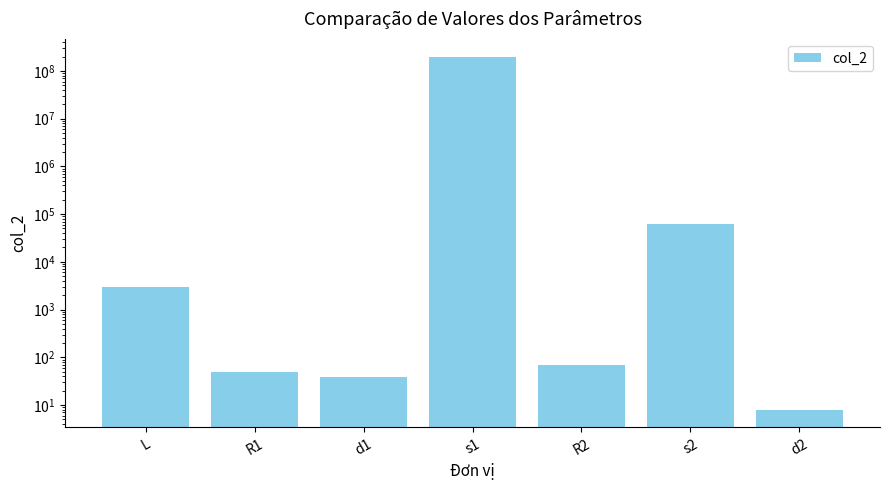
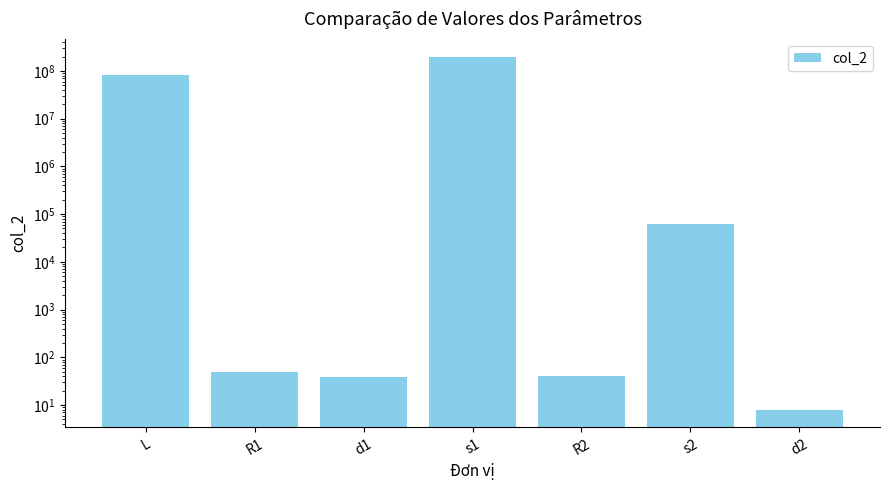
  {
-   "L": 3000,
+   "L": 80000000,
    "R1": 50,
    "d1": 40,
    "s1": 200000000,
-   "R2": 70,
+   "R2": 40,
    "s2": 60000,
    "d2": 8
  }
